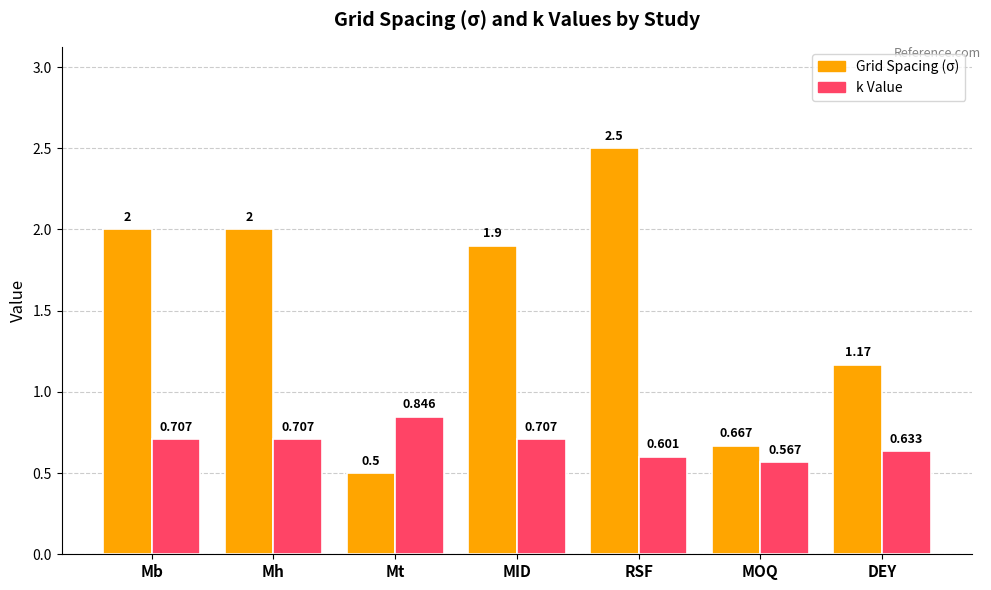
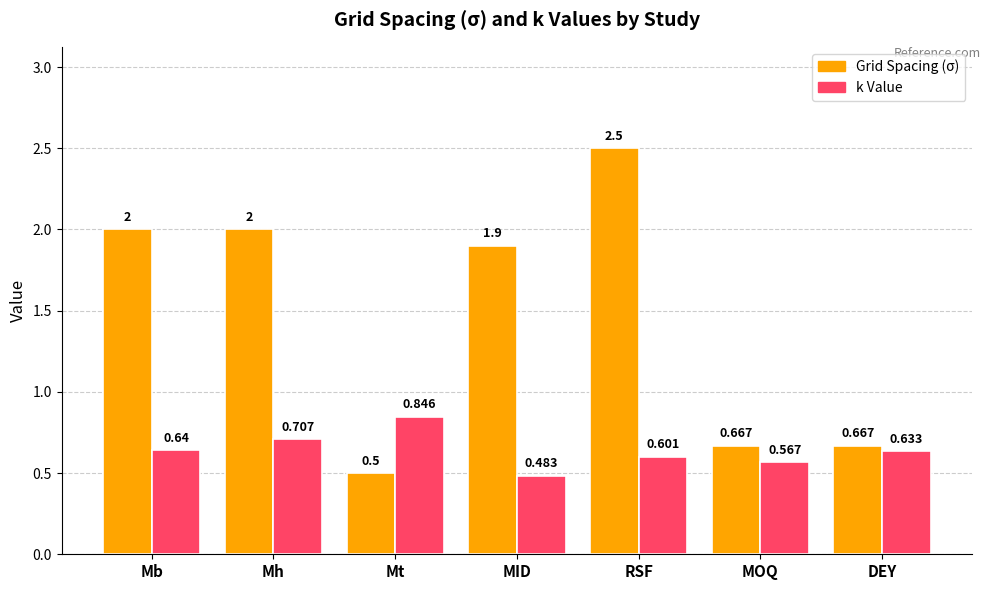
  {
    "Grid Spacing (σ)": {
      "Mb": 2,
      "Mh": 2,
      "Mt": 0.5,
      "MID": 1.9,
      "RSF": 2.5,
      "MOQ": 0.667,
-     "DEY": 1.17
+     "DEY": 0.667
    },
    "k Value": {
-     "Mb": 0.707,
+     "Mb": 0.64,
      "Mh": 0.707,
      "Mt": 0.846,
-     "MID": 0.707,
+     "MID": 0.483,
      "RSF": 0.601,
      "MOQ": 0.567,
      "DEY": 0.633
    }
  }
